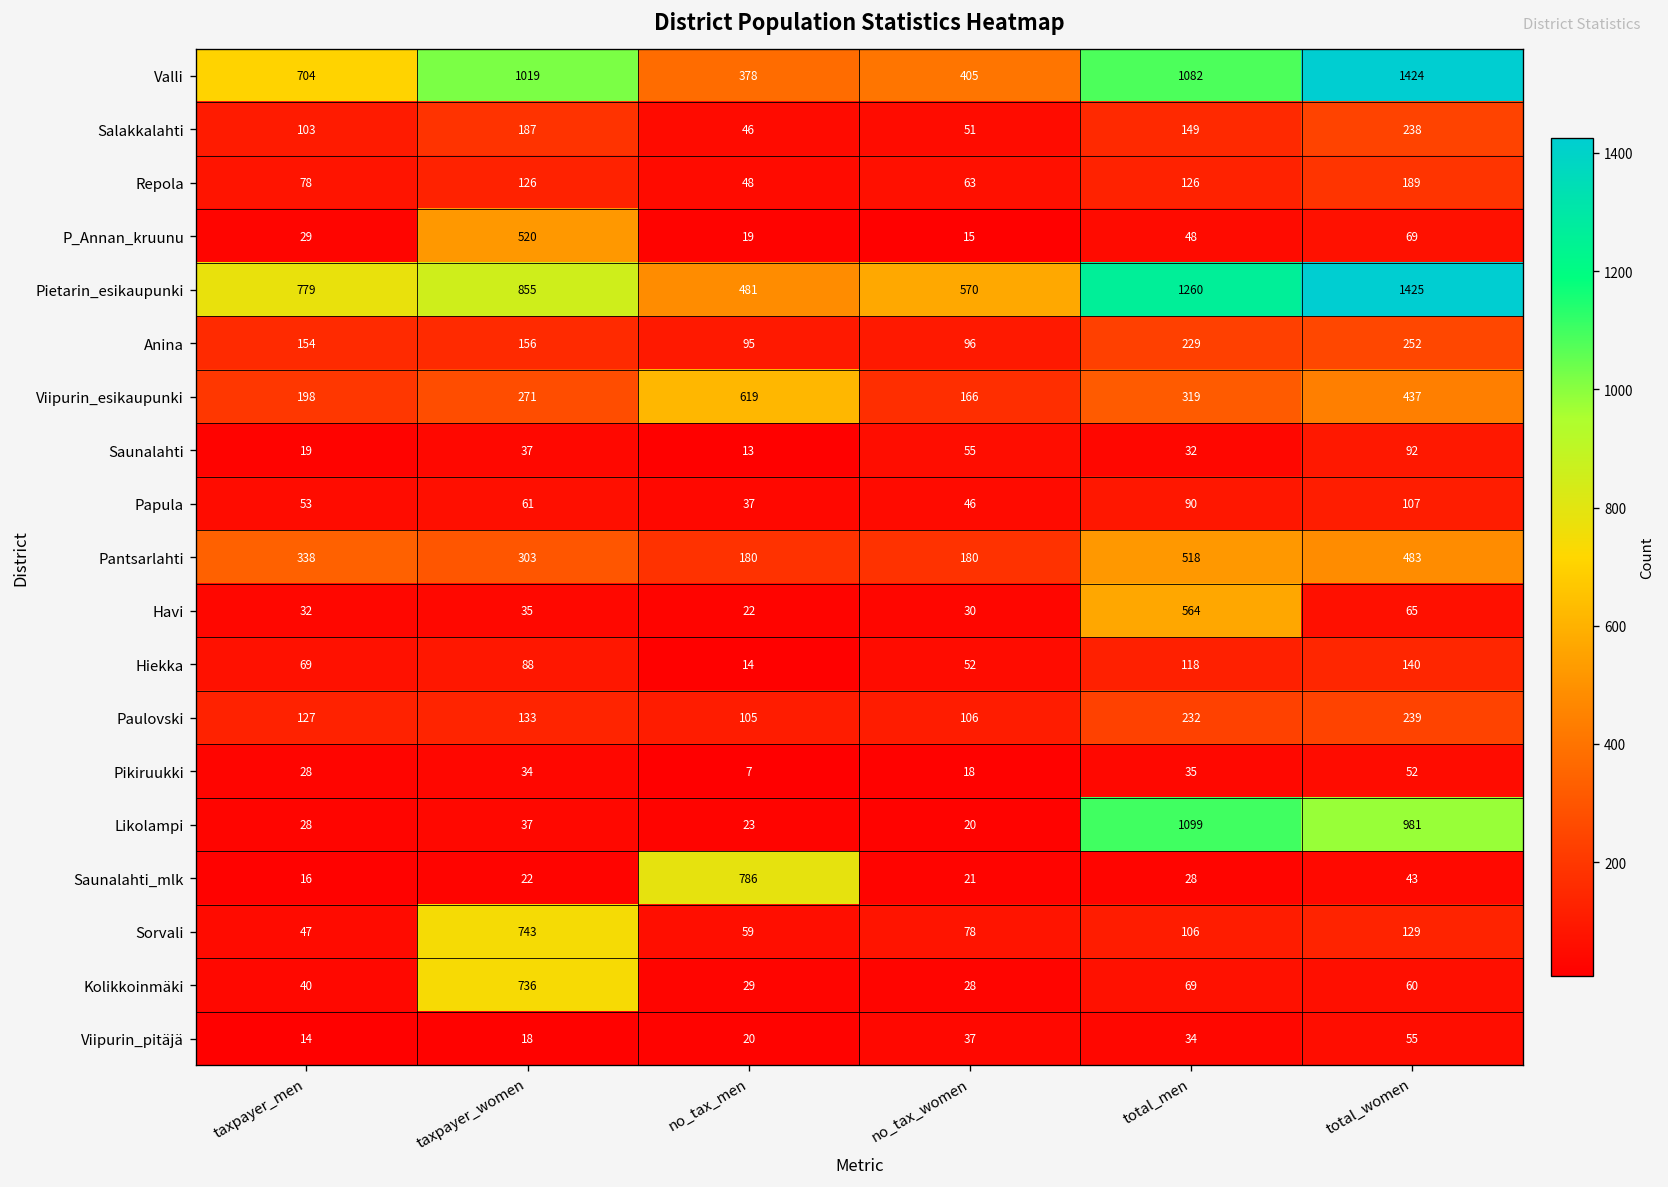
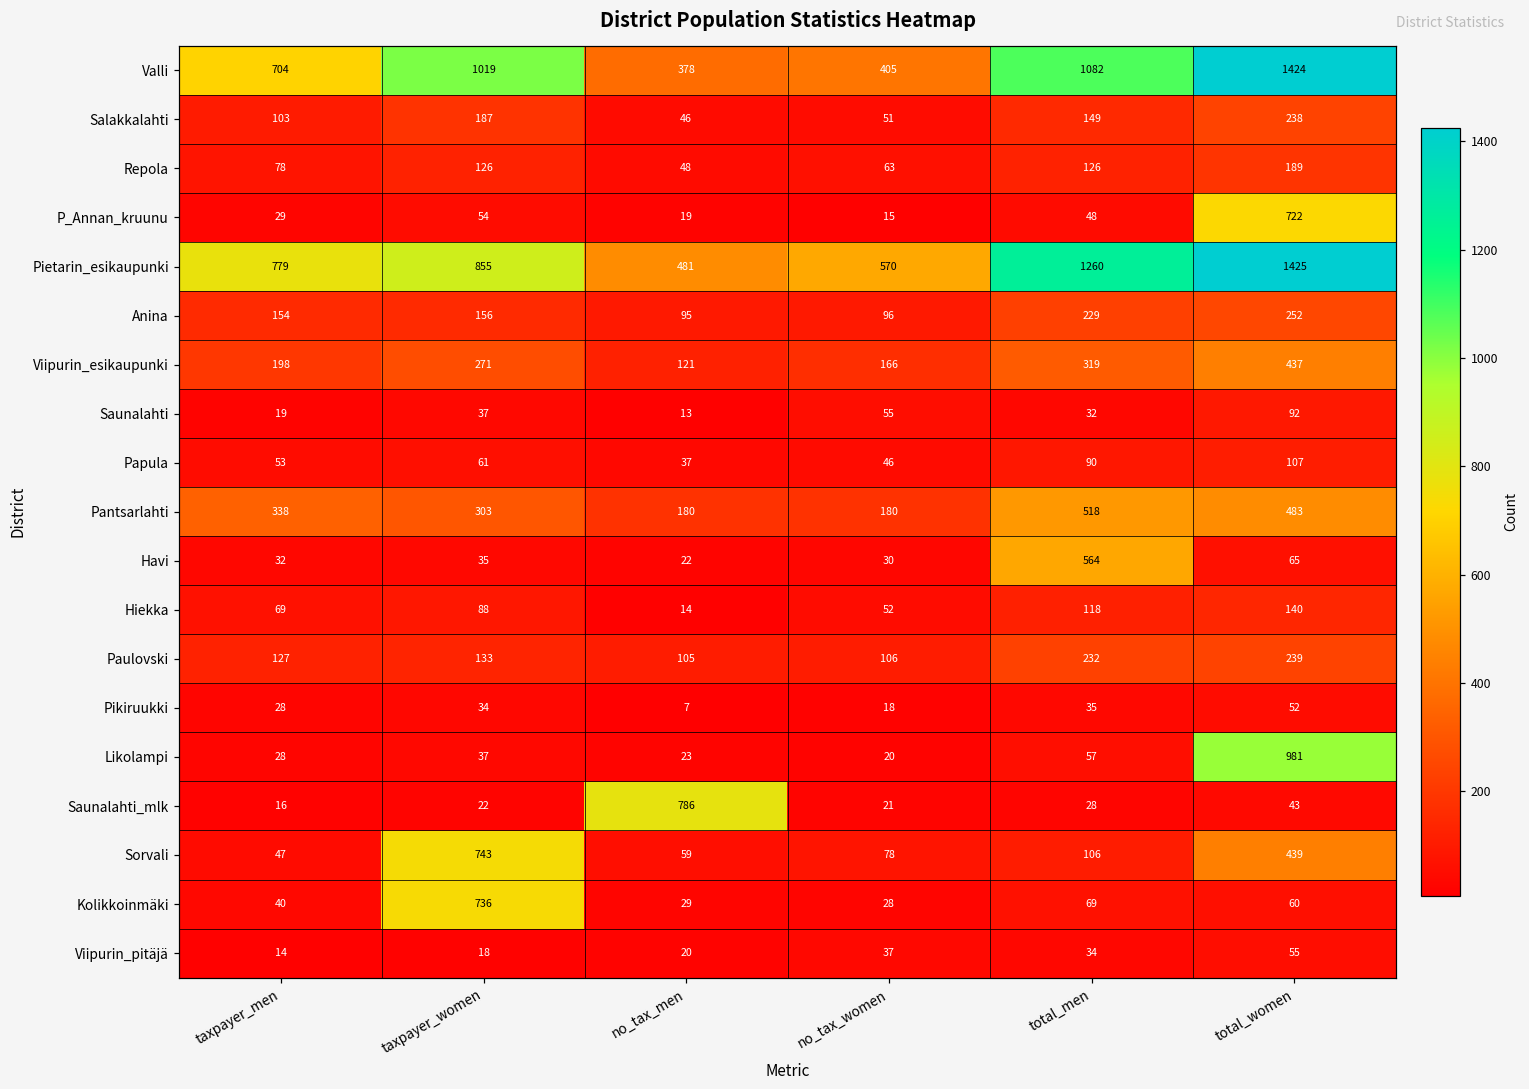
  {
    "Valli": {
      "taxpayer_men": 704,
      "taxpayer_women": 1019,
      "no_tax_men": 378,
      "no_tax_women": 405,
      "total_men": 1082,
      "total_women": 1424
    },
    "Salakkalahti": {
      "taxpayer_men": 103,
      "taxpayer_women": 187,
      "no_tax_men": 46,
      "no_tax_women": 51,
      "total_men": 149,
      "total_women": 238
    },
    "Repola": {
      "taxpayer_men": 78,
      "taxpayer_women": 126,
      "no_tax_men": 48,
      "no_tax_women": 63,
      "total_men": 126,
      "total_women": 189
    },
    "P_Annan_kruunu": {
      "taxpayer_men": 29,
-     "taxpayer_women": 520,
+     "taxpayer_women": 54,
      "no_tax_men": 19,
      "no_tax_women": 15,
      "total_men": 48,
-     "total_women": 69
+     "total_women": 722
    },
    "Pietarin_esikaupunki": {
      "taxpayer_men": 779,
      "taxpayer_women": 855,
      "no_tax_men": 481,
      "no_tax_women": 570,
      "total_men": 1260,
      "total_women": 1425
    },
    "Anina": {
      "taxpayer_men": 154,
      "taxpayer_women": 156,
      "no_tax_men": 95,
      "no_tax_women": 96,
      "total_men": 229,
      "total_women": 252
    },
    "Viipurin_esikaupunki": {
      "taxpayer_men": 198,
      "taxpayer_women": 271,
-     "no_tax_men": 619,
+     "no_tax_men": 121,
      "no_tax_women": 166,
      "total_men": 319,
      "total_women": 437
    },
    "Saunalahti": {
      "taxpayer_men": 19,
      "taxpayer_women": 37,
      "no_tax_men": 13,
      "no_tax_women": 55,
      "total_men": 32,
      "total_women": 92
    },
    "Papula": {
      "taxpayer_men": 53,
      "taxpayer_women": 61,
      "no_tax_men": 37,
      "no_tax_women": 46,
      "total_men": 90,
      "total_women": 107
    },
    "Pantsarlahti": {
      "taxpayer_men": 338,
      "taxpayer_women": 303,
      "no_tax_men": 180,
      "no_tax_women": 180,
      "total_men": 518,
      "total_women": 483
    },
    "Havi": {
      "taxpayer_men": 32,
      "taxpayer_women": 35,
      "no_tax_men": 22,
      "no_tax_women": 30,
      "total_men": 564,
      "total_women": 65
    },
    "Hiekka": {
      "taxpayer_men": 69,
      "taxpayer_women": 88,
      "no_tax_men": 14,
      "no_tax_women": 52,
      "total_men": 118,
      "total_women": 140
    },
    "Paulovski": {
      "taxpayer_men": 127,
      "taxpayer_women": 133,
      "no_tax_men": 105,
      "no_tax_women": 106,
      "total_men": 232,
      "total_women": 239
    },
    "Pikiruukki": {
      "taxpayer_men": 28,
      "taxpayer_women": 34,
      "no_tax_men": 7,
      "no_tax_women": 18,
      "total_men": 35,
      "total_women": 52
    },
    "Likolampi": {
      "taxpayer_men": 28,
      "taxpayer_women": 37,
      "no_tax_men": 23,
      "no_tax_women": 20,
-     "total_men": 1099,
+     "total_men": 57,
      "total_women": 981
    },
    "Saunalahti_mlk": {
      "taxpayer_men": 16,
      "taxpayer_women": 22,
      "no_tax_men": 786,
      "no_tax_women": 21,
      "total_men": 28,
      "total_women": 43
    },
    "Sorvali": {
      "taxpayer_men": 47,
      "taxpayer_women": 743,
      "no_tax_men": 59,
      "no_tax_women": 78,
      "total_men": 106,
-     "total_women": 129
+     "total_women": 439
    },
    "Kolikkoinmäki": {
      "taxpayer_men": 40,
      "taxpayer_women": 736,
      "no_tax_men": 29,
      "no_tax_women": 28,
      "total_men": 69,
      "total_women": 60
    },
    "Viipurin_pitäjä": {
      "taxpayer_men": 14,
      "taxpayer_women": 18,
      "no_tax_men": 20,
      "no_tax_women": 37,
      "total_men": 34,
      "total_women": 55
    }
  }
